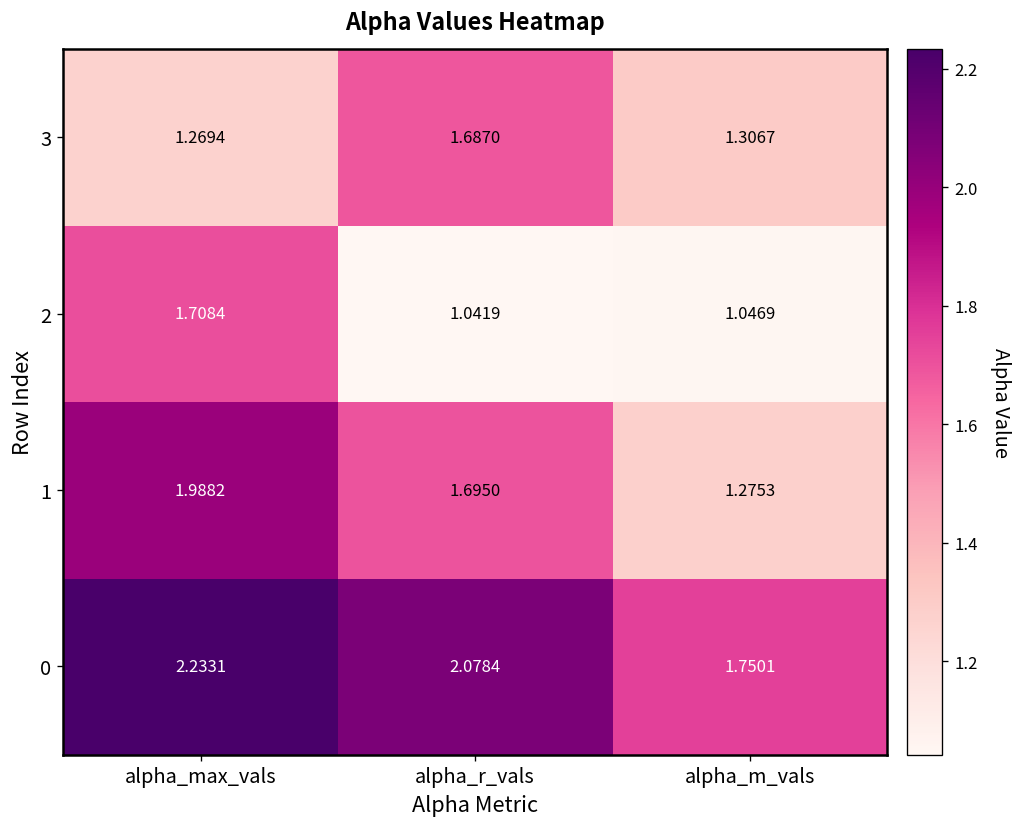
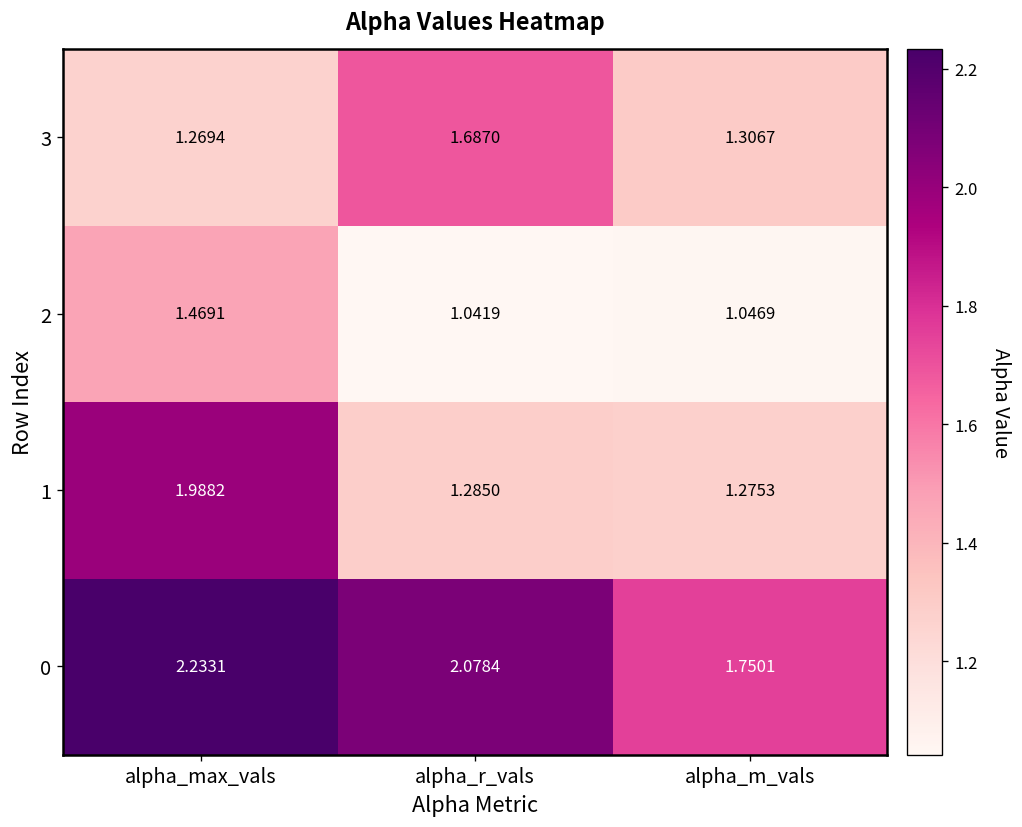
  {
    "3": {
      "alpha_max_vals": 1.2694,
      "alpha_r_vals": 1.6870,
      "alpha_m_vals": 1.3067
    },
    "2": {
-     "alpha_max_vals": 1.7084,
+     "alpha_max_vals": 1.4691,
      "alpha_r_vals": 1.0419,
      "alpha_m_vals": 1.0469
    },
    "1": {
      "alpha_max_vals": 1.9882,
-     "alpha_r_vals": 1.6950,
+     "alpha_r_vals": 1.2850,
      "alpha_m_vals": 1.2753
    },
    "0": {
      "alpha_max_vals": 2.2331,
      "alpha_r_vals": 2.0784,
      "alpha_m_vals": 1.7501
    }
  }
